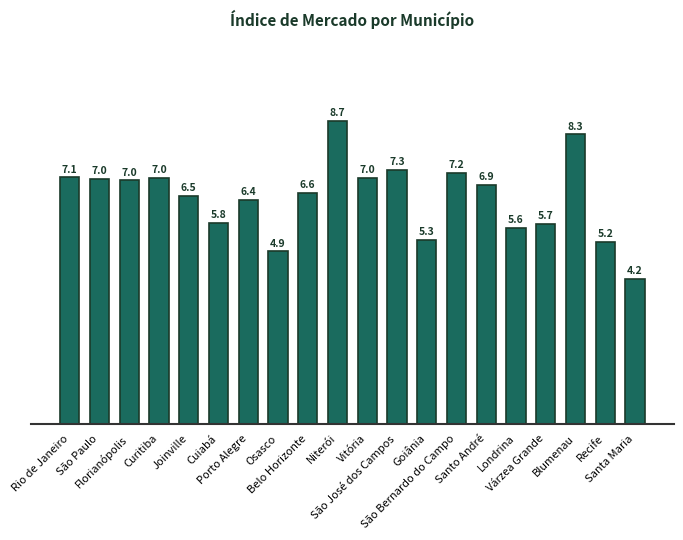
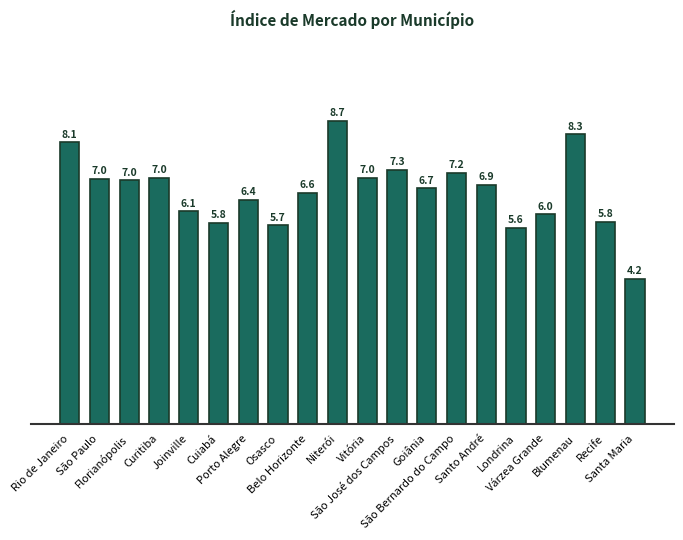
  {
-   "Rio de Janeiro": 7.1,
+   "Rio de Janeiro": 8.1,
    "São Paulo": 7.0,
    "Florianópolis": 7.0,
    "Curitiba": 7.0,
-   "Joinville": 6.5,
+   "Joinville": 6.1,
    "Cuiabá": 5.8,
    "Porto Alegre": 6.4,
-   "Osasco": 4.9,
+   "Osasco": 5.7,
    "Belo Horizonte": 6.6,
    "Niterói": 8.7,
    "Vitória": 7.0,
    "São José dos Campos": 7.3,
-   "Goiânia": 5.3,
+   "Goiânia": 6.7,
    "São Bernardo do Campo": 7.2,
    "Santo André": 6.9,
    "Londrina": 5.6,
-   "Várzea Grande": 5.7,
+   "Várzea Grande": 6.0,
    "Blumenau": 8.3,
-   "Recife": 5.2,
+   "Recife": 5.8,
    "Santa Maria": 4.2
  }
